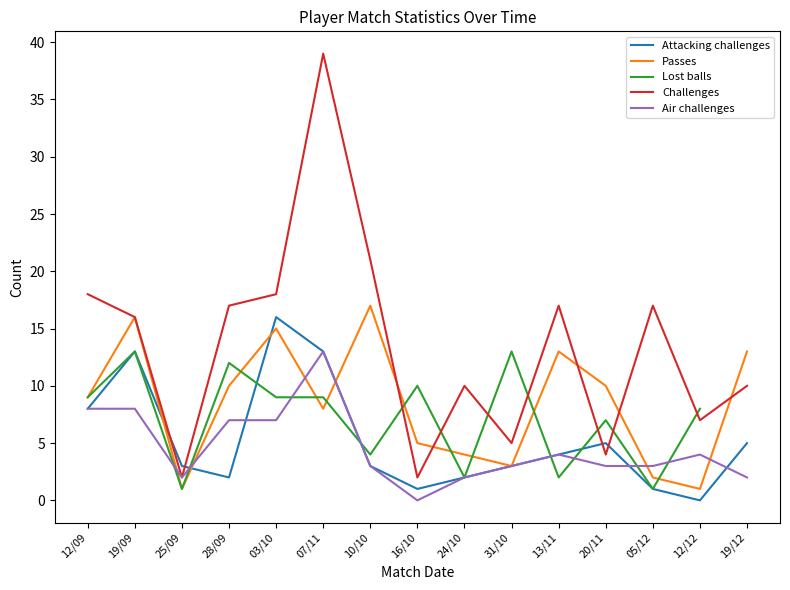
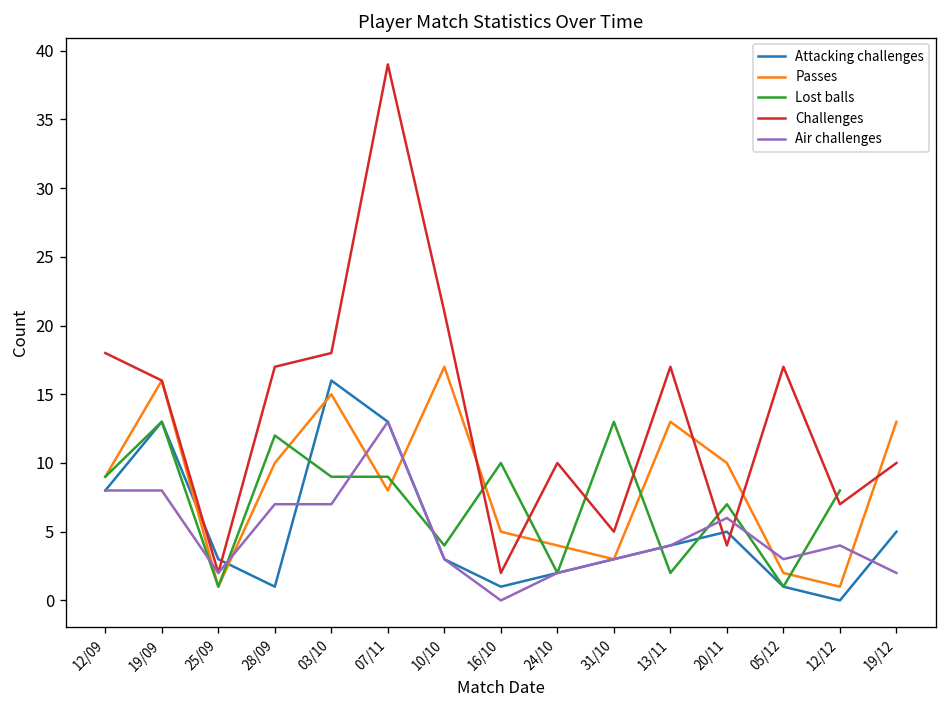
  {
    "Attacking challenges": {
      "25/09": 3,
-     "28/09": 2,
+     "28/09": 1,
      "03/10": 16,
      "16/10": 1,
      "20/11": 5,
      "12/12": 0,
      "19/12": 5
    },
    "Passes": {
      "28/09": 10,
      "03/10": 15,
      "07/11": 8,
      "10/10": 17,
      "16/10": 5,
      "24/10": 4,
      "13/11": 13,
      "20/11": 10,
      "05/12": 2,
      "12/12": 1,
      "19/12": 13
    },
    "Lost balls": {
      "28/09": 12,
      "03/10": 9,
      "07/11": 9,
      "10/10": 4,
      "16/10": 10,
      "31/10": 13,
      "13/11": 2,
      "20/11": 7,
      "12/12": 8
    },
    "Challenges": {
      "12/09": 18,
      "28/09": 17,
      "03/10": 18,
      "07/11": 39,
      "10/10": 21,
      "16/10": 2,
      "24/10": 10,
      "31/10": 5,
      "13/11": 17,
      "20/11": 4,
      "05/12": 17,
      "12/12": 7,
      "19/12": 10
    },
    "Air challenges": {
      "19/09": 8,
      "28/09": 7,
      "03/10": 7,
      "16/10": 0,
-     "20/11": 3,
+     "20/11": 6,
      "05/12": 3,
      "12/12": 4,
      "19/12": 2
    }
  }
